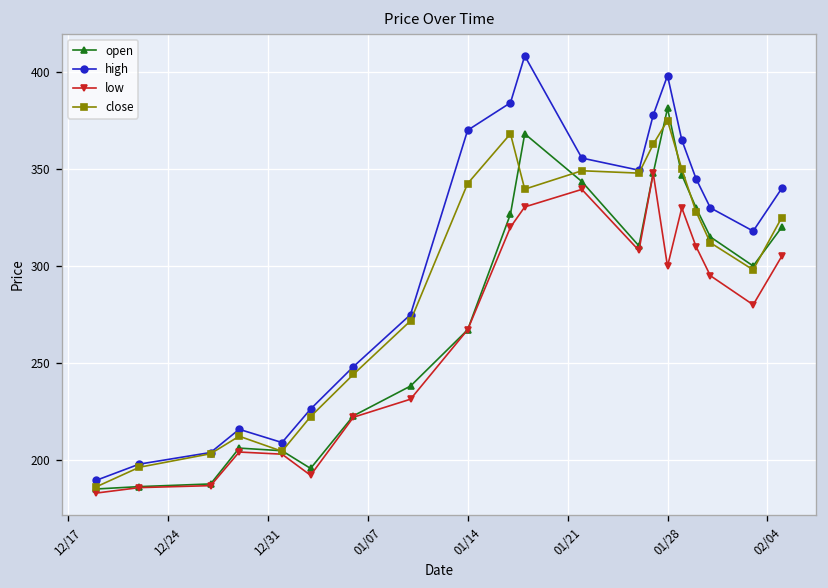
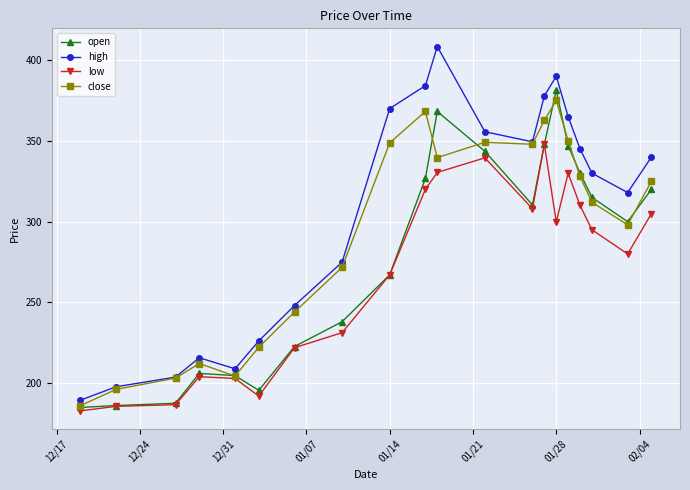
  {
    "open": {
      "01/28": 381
    },
    "high": {
      "01/14": 370,
-     "01/28": 398
+     "01/28": 390
    },
    "low": {
      "01/28": 300
    },
    "close": {
-     "01/14": 343,
+     "01/14": 349,
      "01/28": 375
    }
  }
